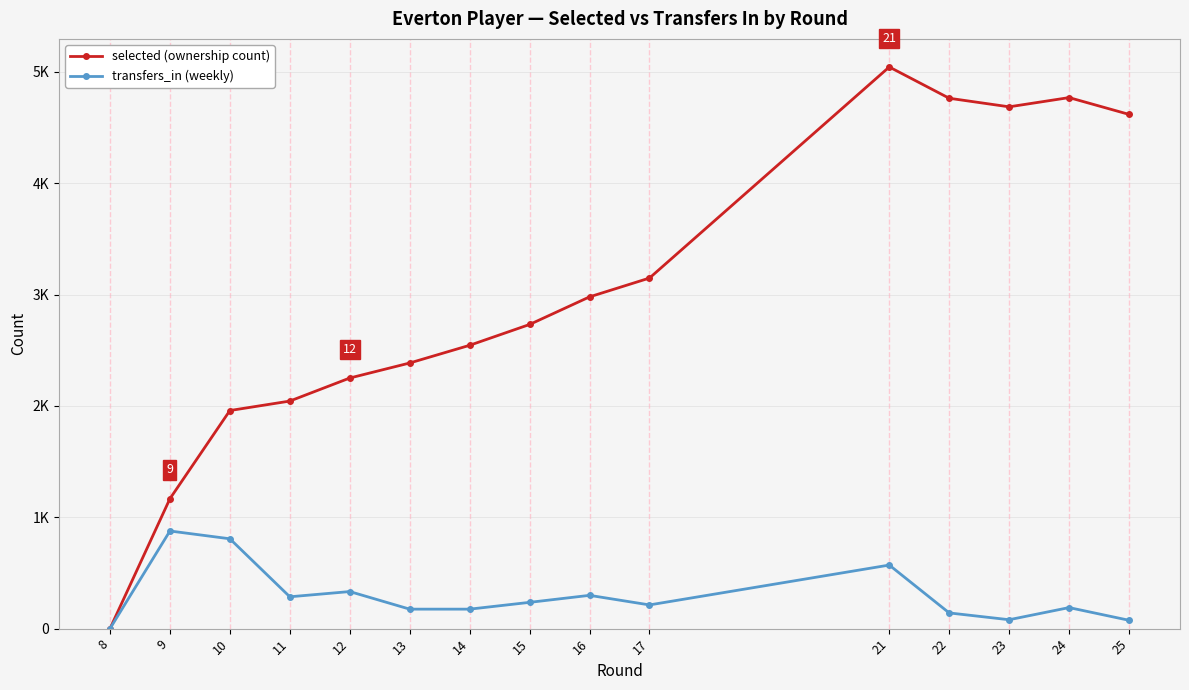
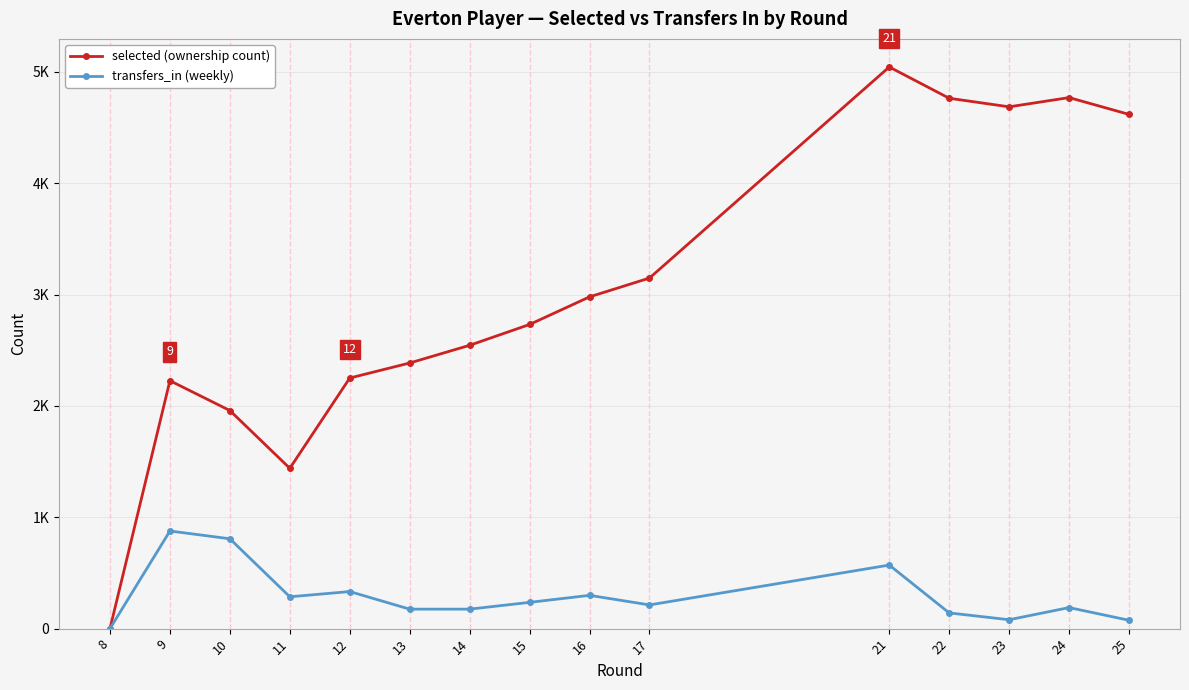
  {
    "selected (ownership count)": {
-     "9": 1170,
+     "9": 2230,
      "10": 1960,
-     "11": 2040,
+     "11": 1440,
      "13": 2390,
      "14": 2550,
      "15": 2730,
      "16": 2980,
      "17": 3150,
      "22": 4760,
      "23": 4690,
      "24": 4770,
      "25": 4620
    },
    "transfers_in (weekly)": {
      "9": 880,
      "10": 810,
      "11": 290,
      "12": 330,
      "13": 180,
      "14": 180,
      "15": 240,
      "16": 300,
      "17": 210,
      "21": 570,
      "22": 140,
      "23": 80,
      "24": 190,
      "25": 80
    }
  }
